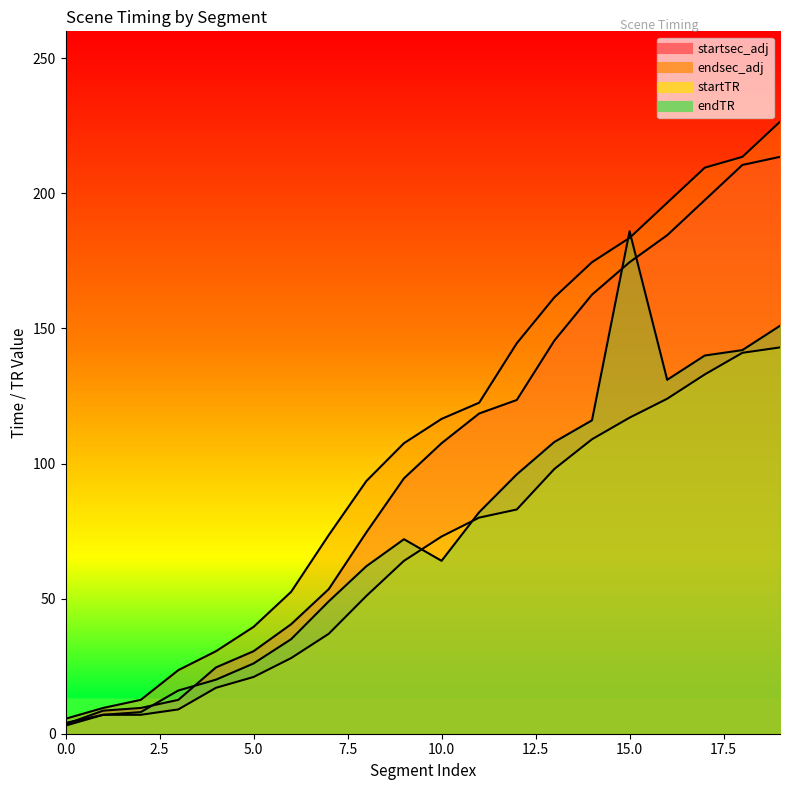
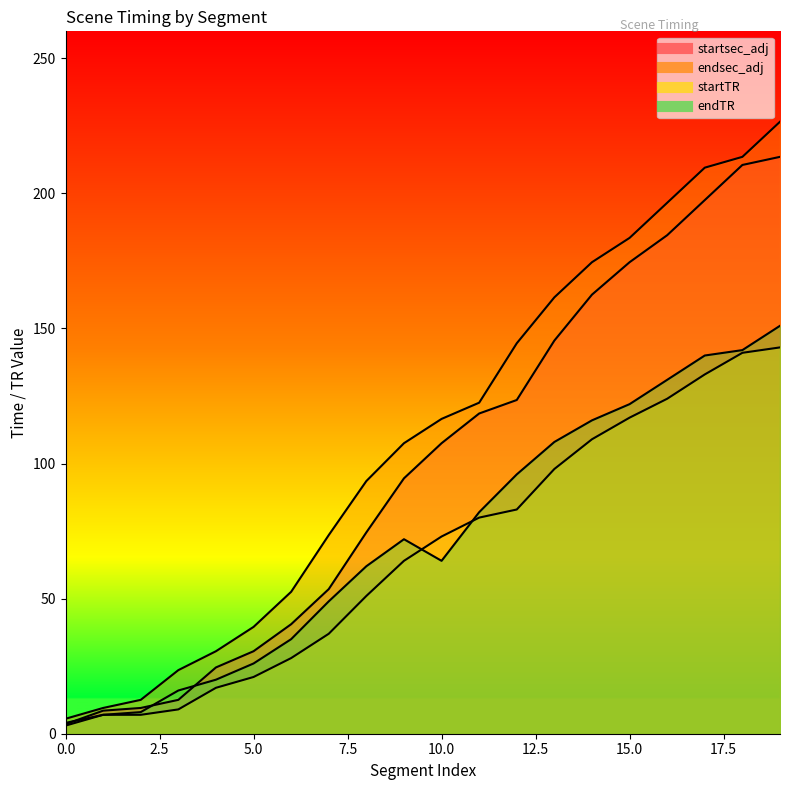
  {
    "endTR": {
      "5.0": 26,
      "10.0": 64,
-     "15.0": 186
+     "15.0": 122
    }
  }
